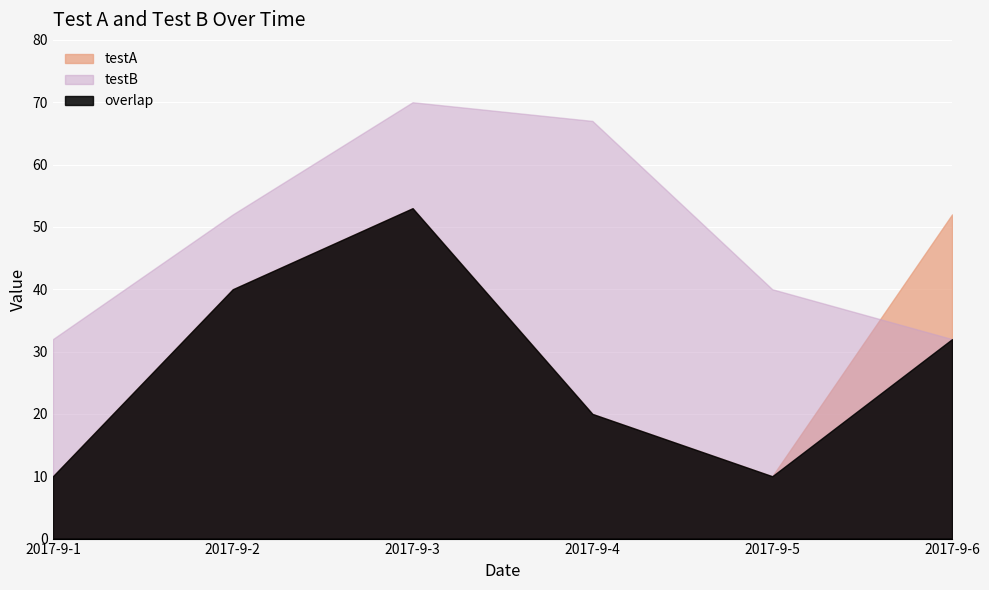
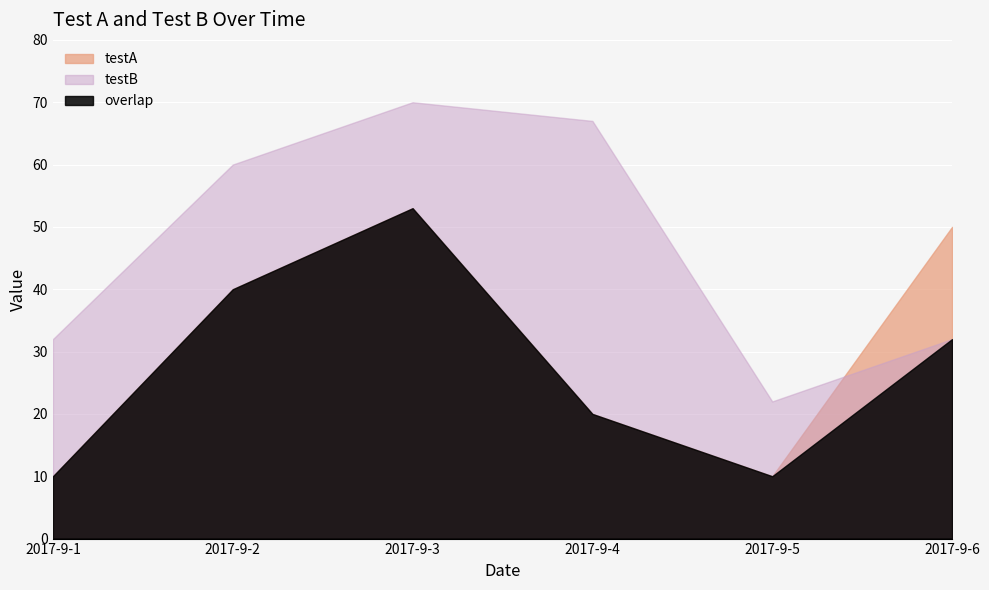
  {
    "testA": {
-     "2017-9-6": 52
+     "2017-9-6": 50
    },
    "testB": {
      "2017-9-1": 32,
-     "2017-9-2": 52,
+     "2017-9-2": 60,
      "2017-9-3": 70,
      "2017-9-4": 67,
-     "2017-9-5": 40
+     "2017-9-5": 22
    }
  }
